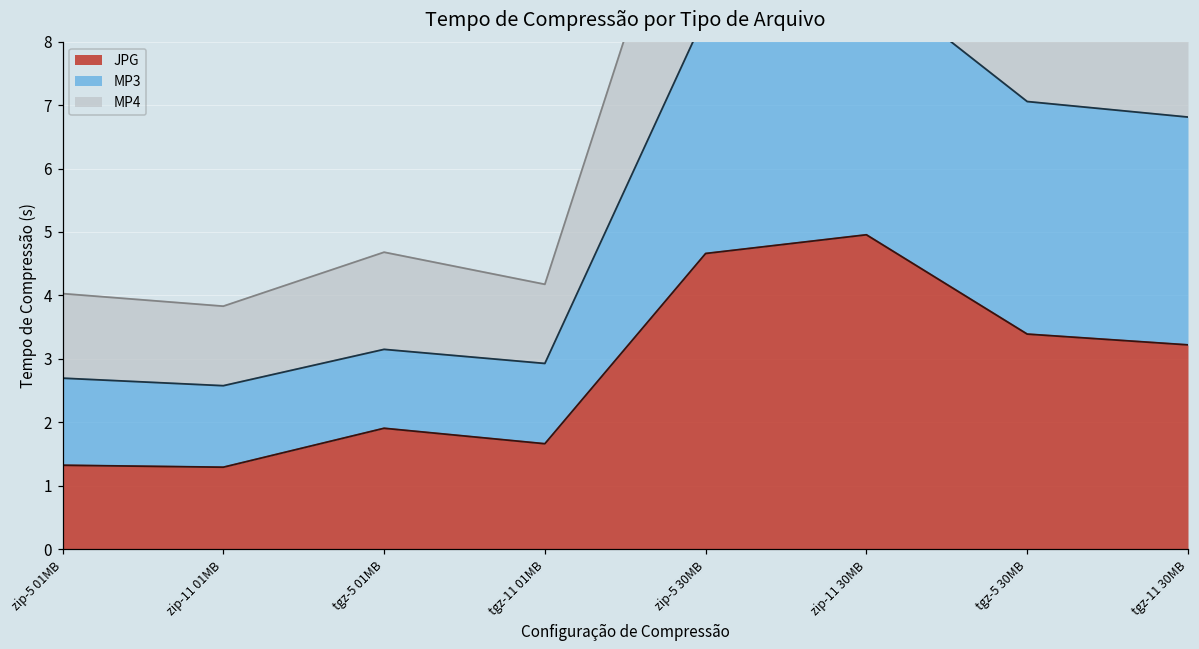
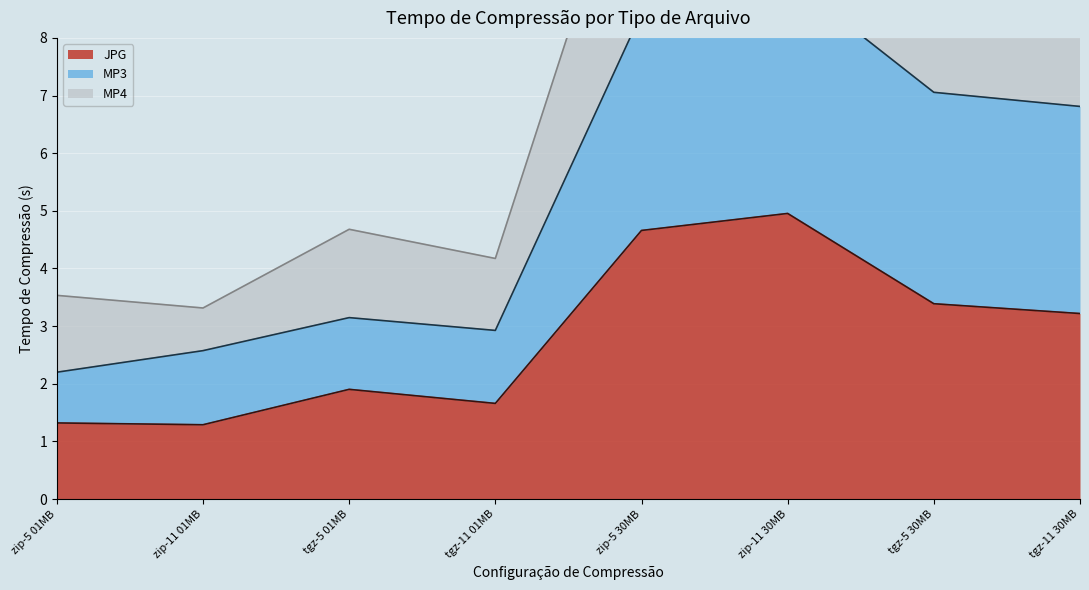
  {
    "JPG": {
      "zip-5 01MB": 1.3,
      "zip-11 01MB": 1.3,
      "tgz-5 01MB": 1.9,
      "tgz-11 01MB": 1.7,
      "zip-5 30MB": 4.7,
      "zip-11 30MB": 5.0,
      "tgz-5 30MB": 3.4,
      "tgz-11 30MB": 3.2
    },
    "MP3": {
-     "zip-5 01MB": 1.4,
+     "zip-5 01MB": 0.9,
      "zip-11 01MB": 1.3,
      "tgz-5 01MB": 1.2,
      "tgz-11 01MB": 1.3,
      "tgz-5 30MB": 3.7,
      "tgz-11 30MB": 3.6
    },
    "MP4": {
      "zip-5 01MB": 1.3,
-     "zip-11 01MB": 1.3,
+     "zip-11 01MB": 0.7,
      "tgz-5 01MB": 1.5,
      "tgz-11 01MB": 1.2
    }
  }
